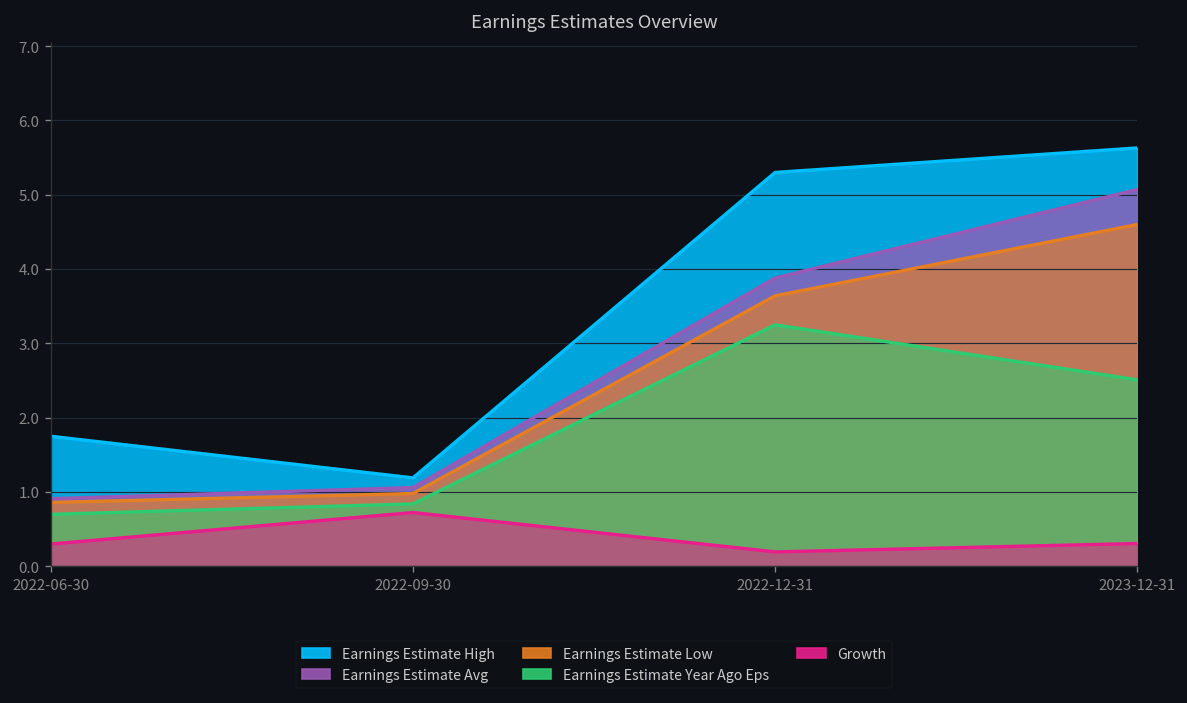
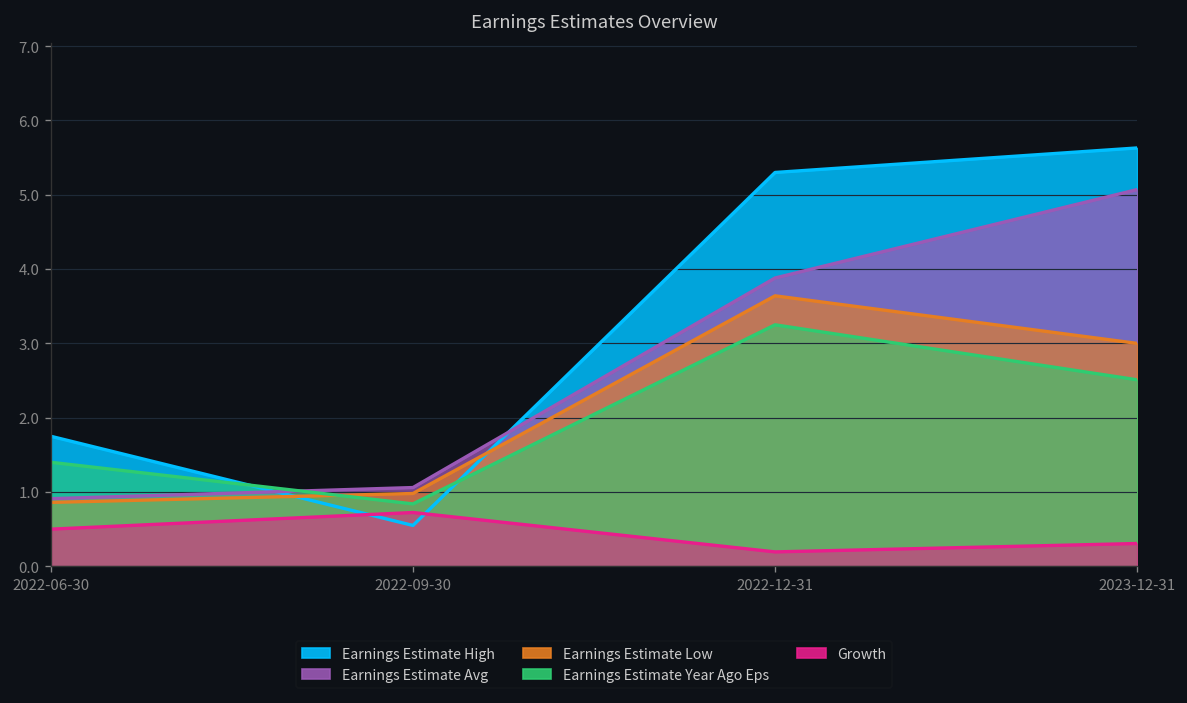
  {
    "Earnings Estimate High": {
      "2022-06-30": 1.8,
-     "2022-09-30": 1.2,
+     "2022-09-30": 0.6,
      "2022-12-31": 5.3,
      "2023-12-31": 5.6
    },
    "Earnings Estimate Avg": {
      "2022-06-30": 0.9,
      "2022-09-30": 1.1,
      "2022-12-31": 3.9,
      "2023-12-31": 5.1
    },
    "Earnings Estimate Low": {
      "2022-06-30": 0.9,
      "2022-09-30": 1.0,
      "2022-12-31": 3.6,
-     "2023-12-31": 4.6
+     "2023-12-31": 3.0
    },
    "Earnings Estimate Year Ago Eps": {
-     "2022-06-30": 0.7,
+     "2022-06-30": 1.4,
      "2022-09-30": 0.8,
      "2022-12-31": 3.3,
      "2023-12-31": 2.5
    },
    "Growth": {
-     "2022-06-30": 0.3,
+     "2022-06-30": 0.5,
      "2022-09-30": 0.7,
      "2022-12-31": 0.2,
      "2023-12-31": 0.3
    }
  }
